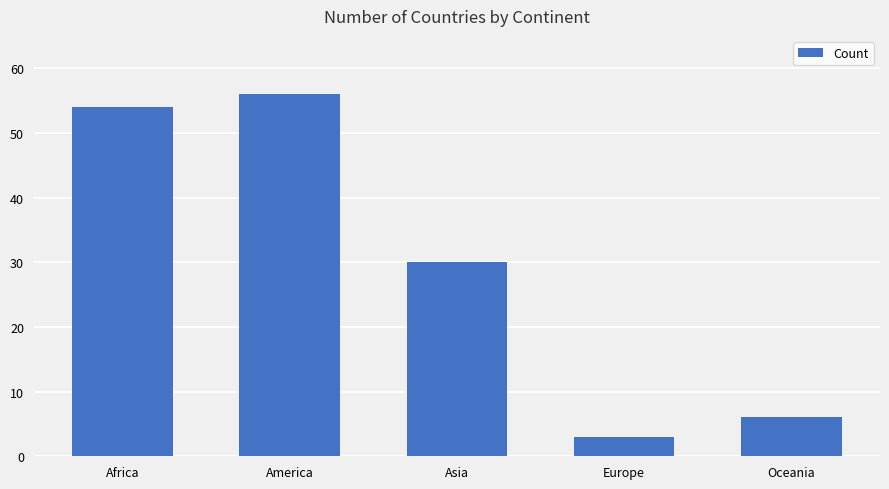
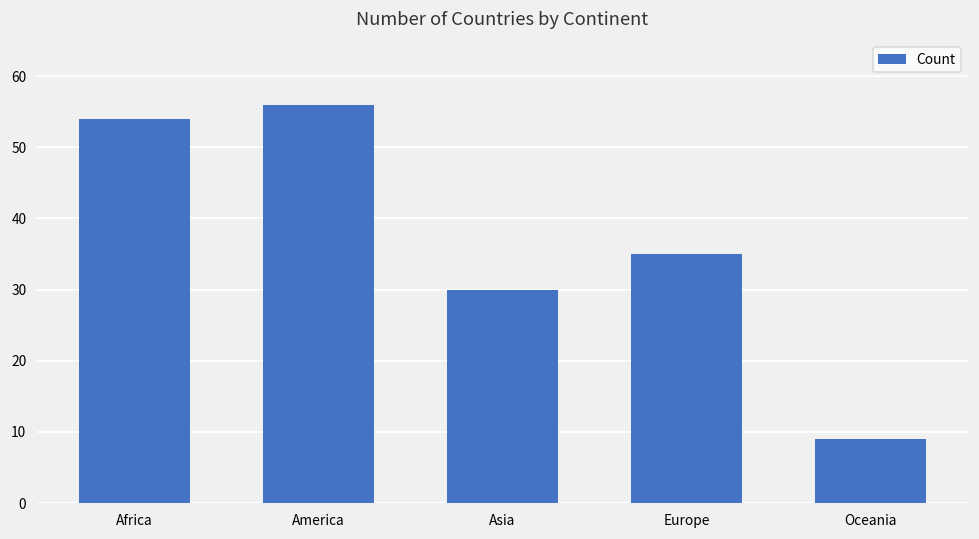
  {
    "Africa": 54,
    "America": 56,
    "Asia": 30,
-   "Europe": 3,
-   "Oceania": 6
+   "Europe": 35,
+   "Oceania": 9
  }
